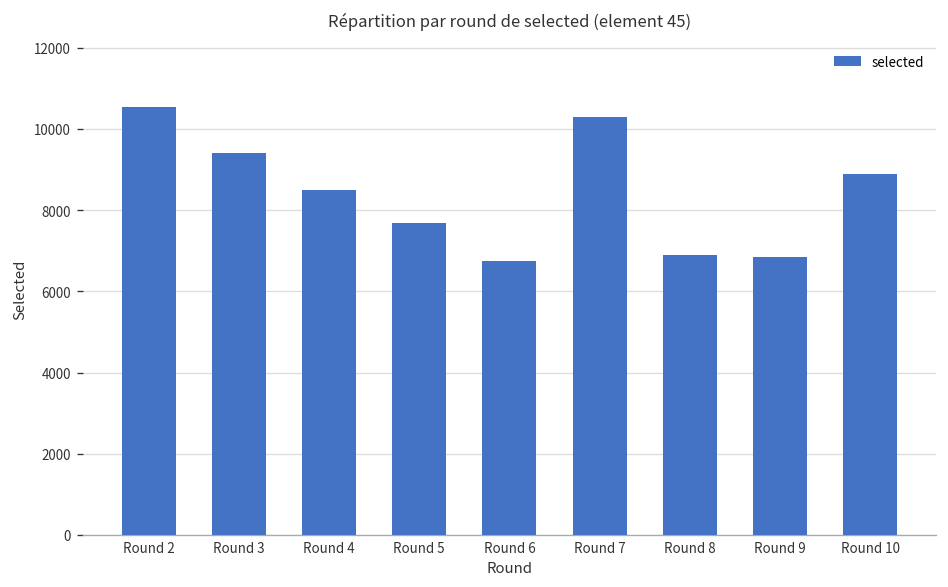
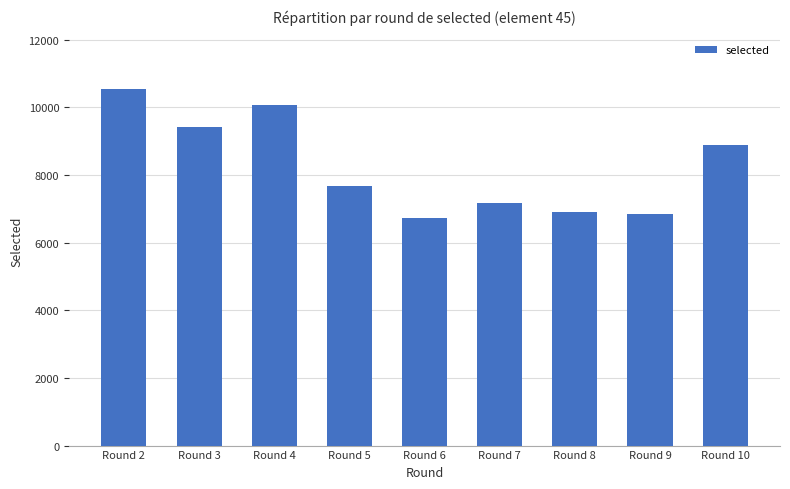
  {
    "Round 2": 10500,
    "Round 3": 9400,
-   "Round 4": 8500,
+   "Round 4": 10100,
    "Round 5": 7700,
    "Round 6": 6700,
-   "Round 7": 10300,
+   "Round 7": 7200,
    "Round 8": 6900,
    "Round 9": 6800,
    "Round 10": 8900
  }
